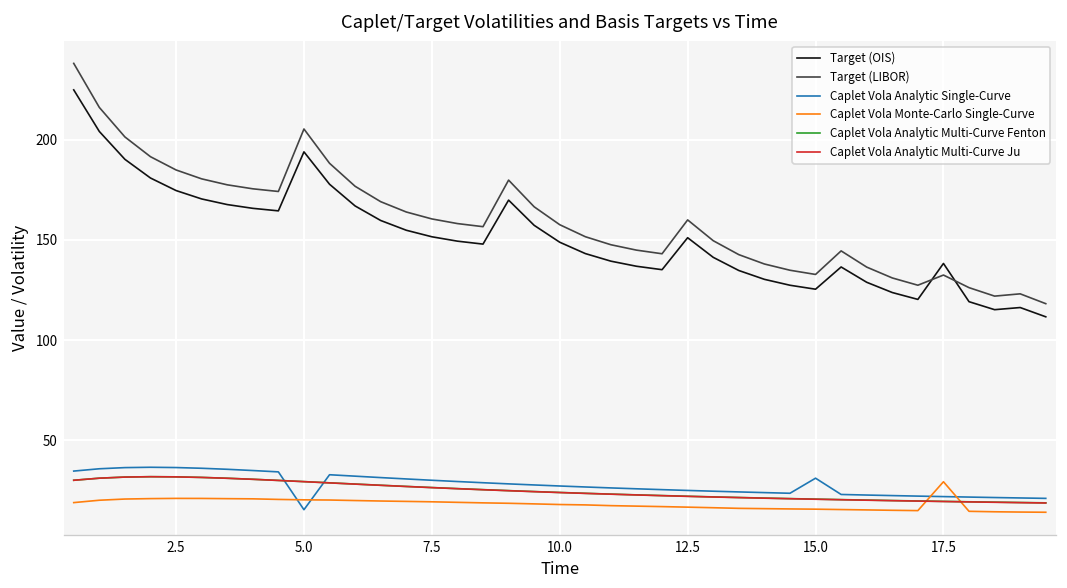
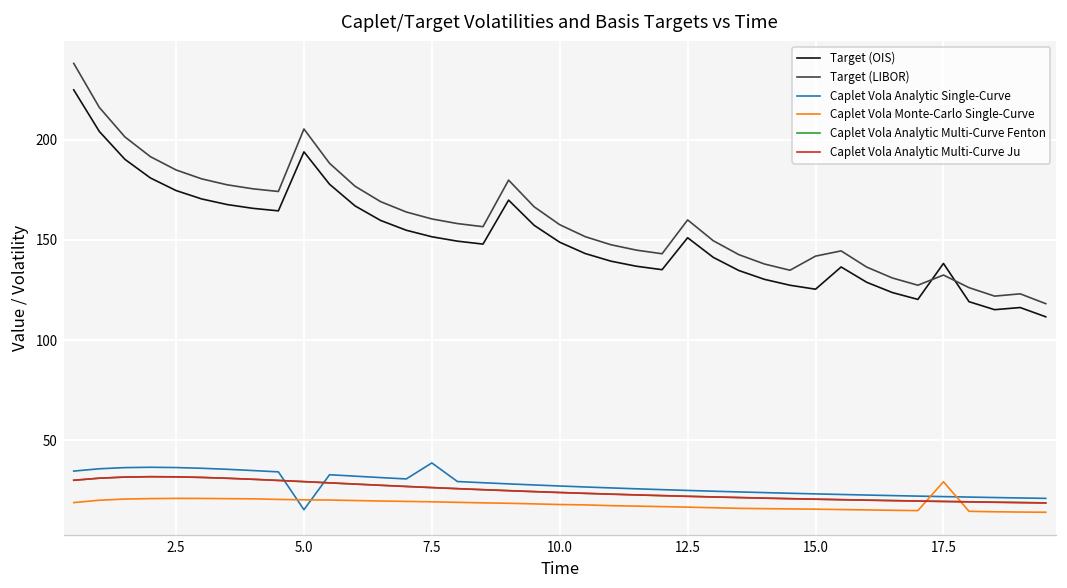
  {
    "Target (OIS)": {
      "2.5": 175,
      "5.0": 194,
      "7.5": 152,
      "10.0": 149,
      "12.5": 151,
      "15.0": 125,
      "17.5": 138
    },
    "Target (LIBOR)": {
      "2.5": 185,
      "5.0": 205,
      "7.5": 160,
      "10.0": 158,
      "12.5": 160,
-     "15.0": 133,
+     "15.0": 142,
      "17.5": 132
    },
    "Caplet Vola Analytic Single-Curve": {
      "2.5": 36,
      "5.0": 15,
-     "7.5": 30,
+     "7.5": 39,
      "10.0": 27,
      "12.5": 25,
-     "15.0": 31,
+     "15.0": 23,
      "17.5": 22
    },
    "Caplet Vola Monte-Carlo Single-Curve": {
      "2.5": 21,
      "5.0": 20,
      "7.5": 19,
      "10.0": 18,
      "12.5": 17,
      "15.0": 16,
      "17.5": 29
    }
  }
